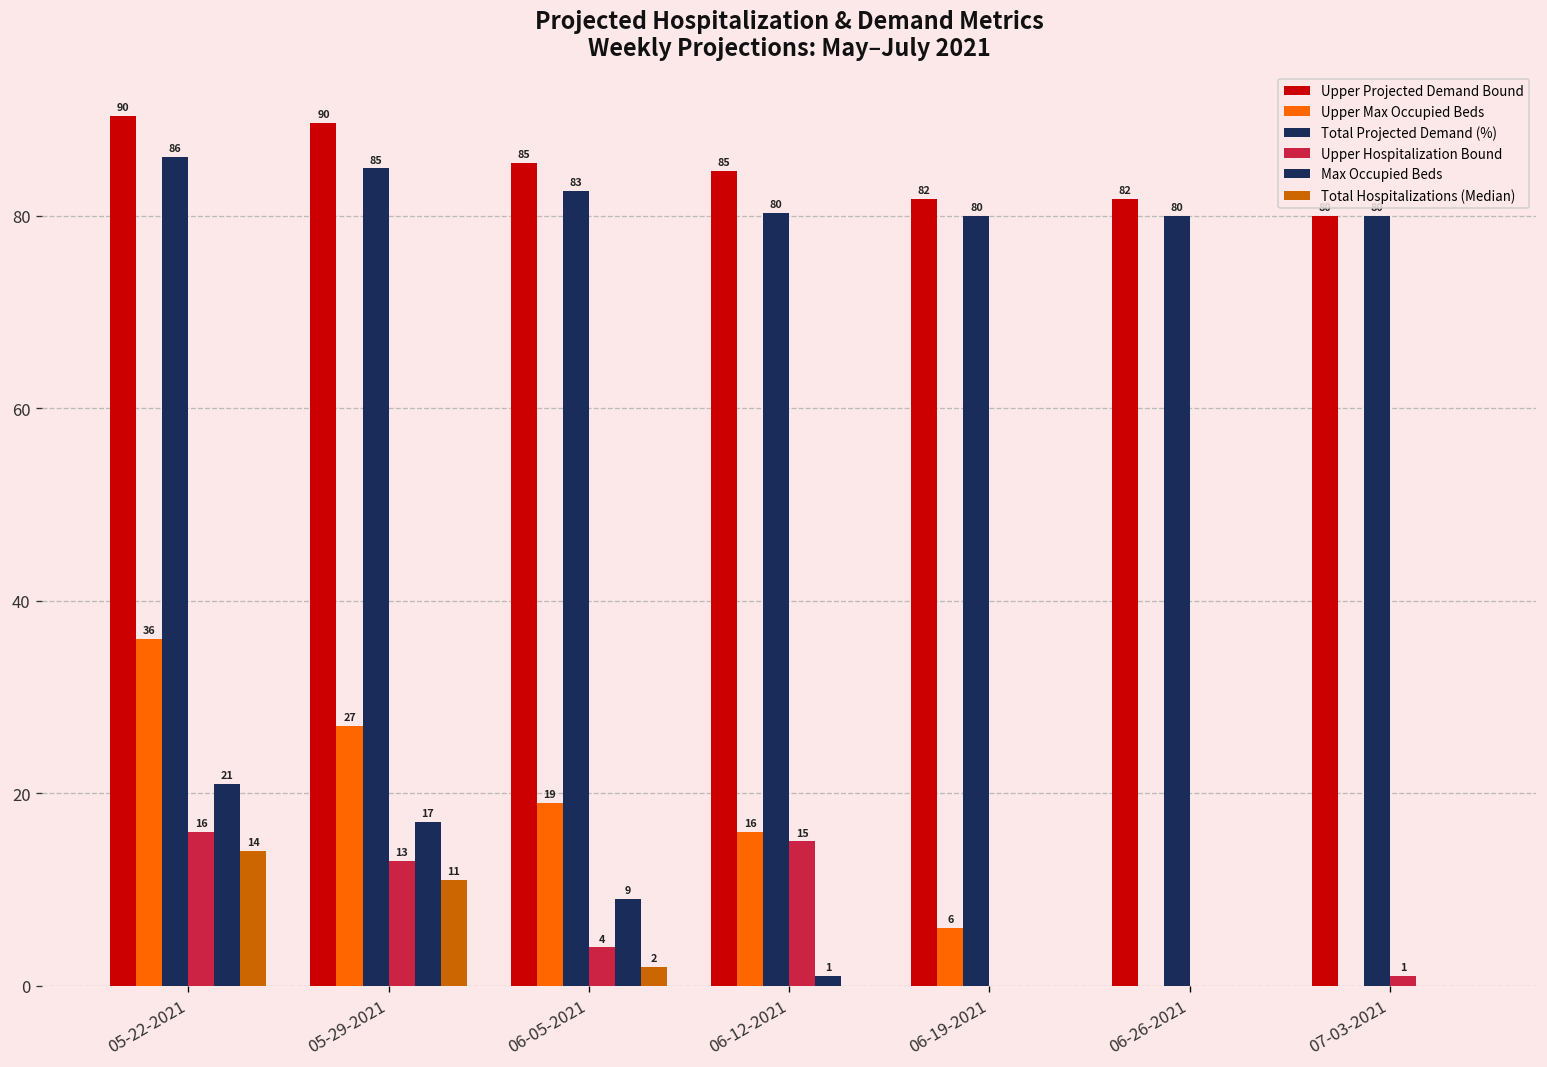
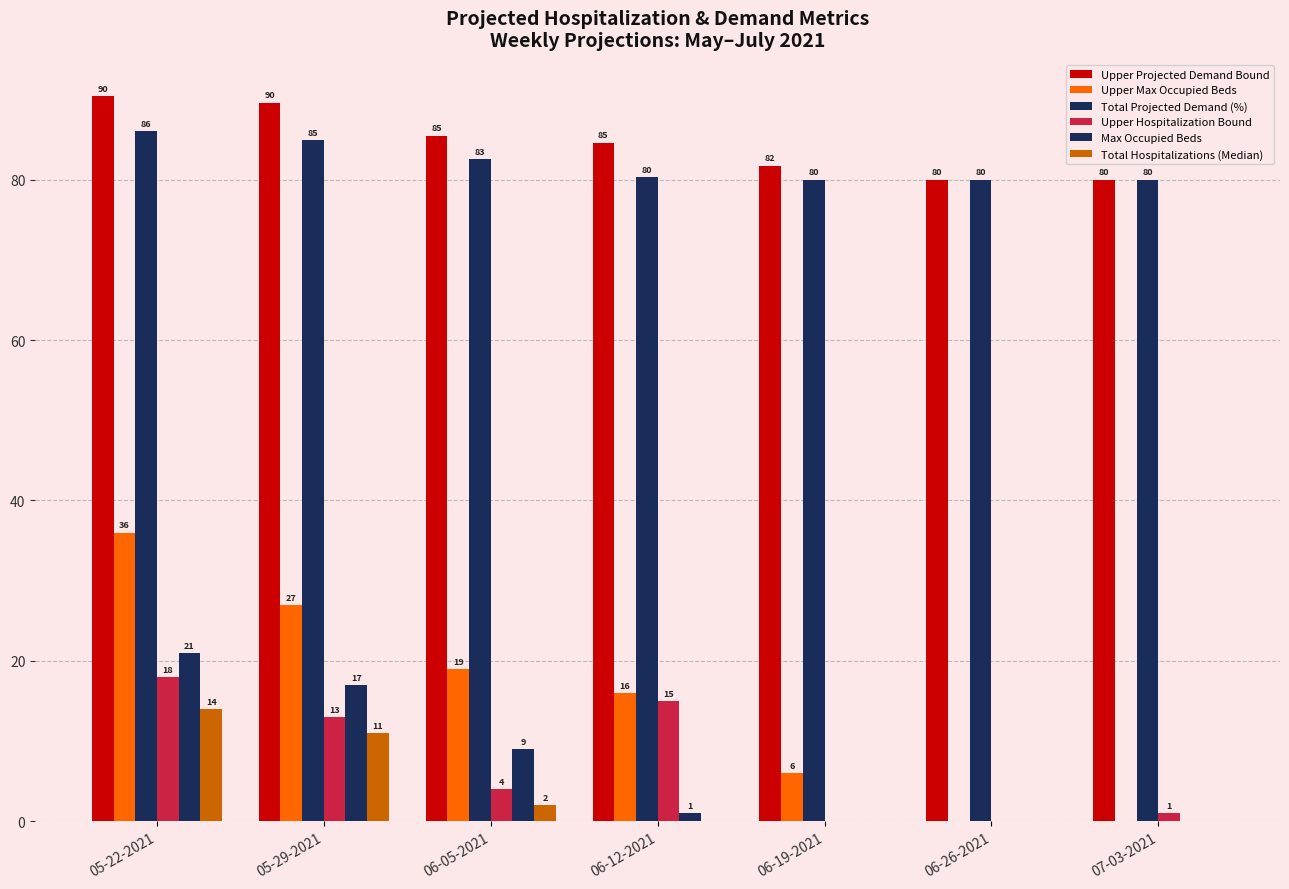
  {
    "Upper Projected Demand Bound": {
      "05-22-2021": 90,
      "05-29-2021": 90,
      "06-05-2021": 85,
      "06-12-2021": 85,
      "06-19-2021": 82,
-     "06-26-2021": 82,
+     "06-26-2021": 80,
      "07-03-2021": 80
    },
    "Upper Hospitalization Bound": {
-     "05-22-2021": 16,
+     "05-22-2021": 18,
      "05-29-2021": 13,
      "06-05-2021": 4,
      "06-12-2021": 15,
      "07-03-2021": 1
    }
  }
